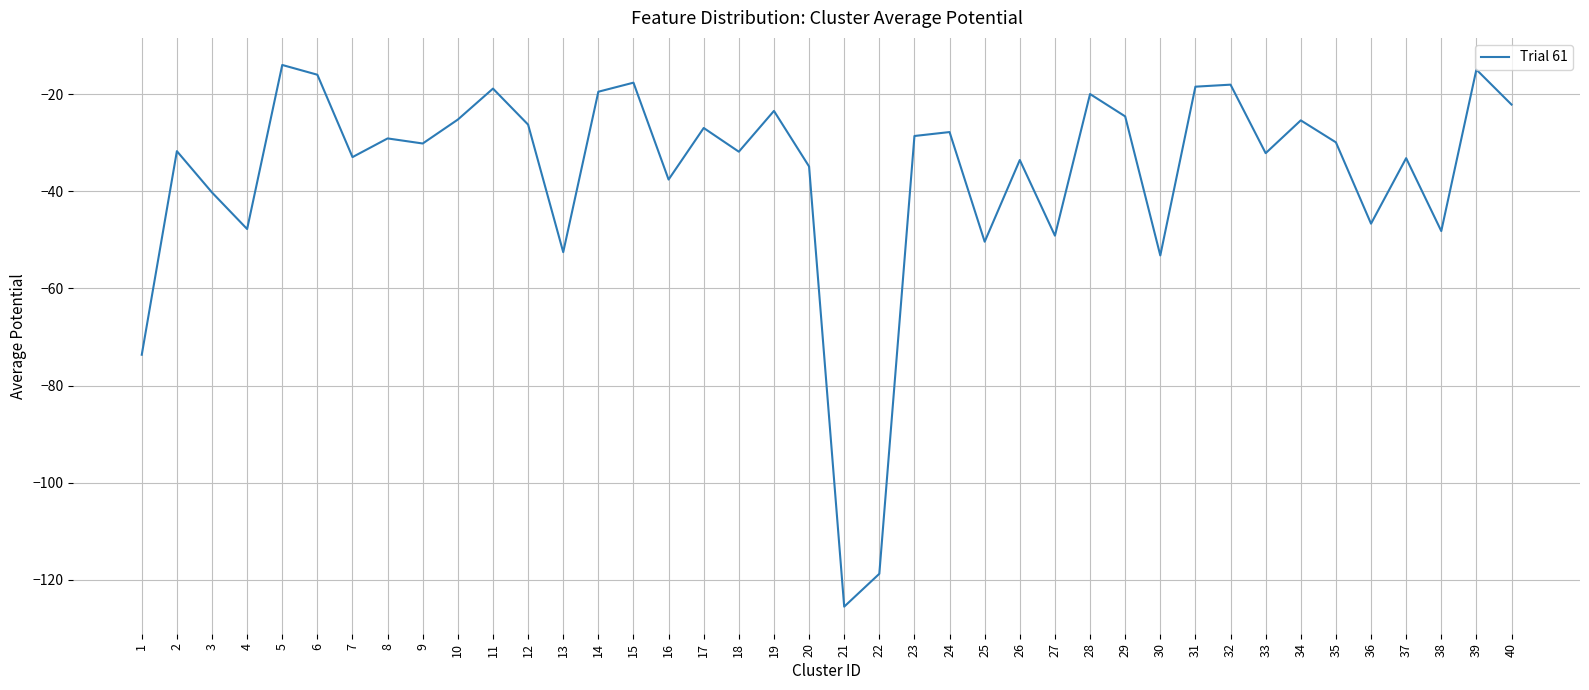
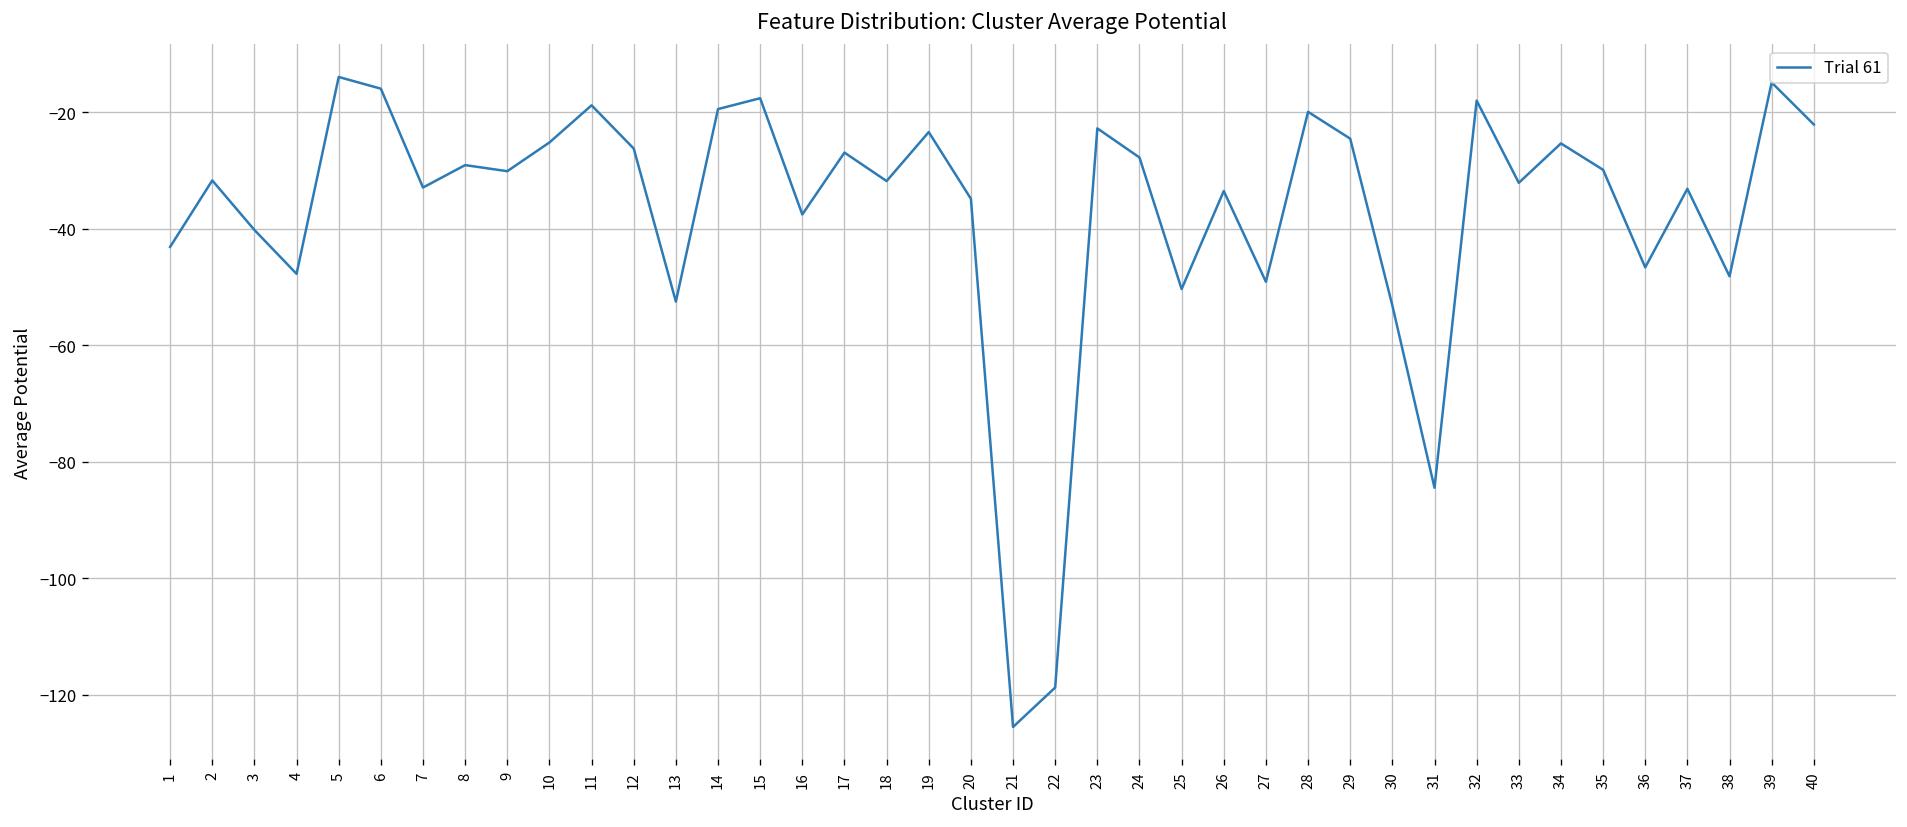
  {
-   "1": -74,
+   "1": -43,
    "2": -32,
    "3": -40,
    "4": -48,
    "5": -14,
    "6": -16,
    "7": -33,
    "8": -29,
    "9": -30,
    "10": -25,
    "11": -19,
    "12": -26,
    "13": -53,
    "14": -19,
    "15": -18,
    "16": -38,
    "17": -27,
    "18": -32,
    "19": -23,
    "20": -35,
    "21": -126,
    "22": -119,
-   "23": -29,
+   "23": -23,
    "24": -28,
    "25": -50,
    "26": -34,
    "27": -49,
    "28": -20,
    "29": -25,
    "30": -53,
-   "31": -18,
+   "31": -84,
    "32": -18,
    "33": -32,
    "34": -25,
    "35": -30,
    "36": -47,
    "37": -33,
    "38": -48,
    "40": -22
  }
